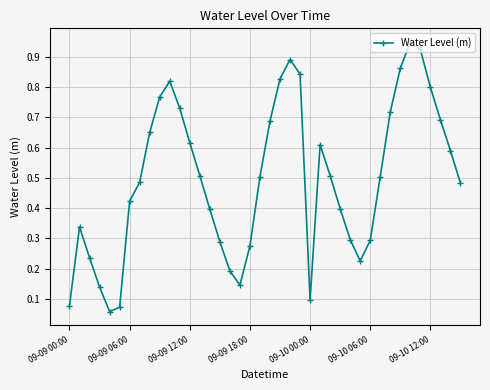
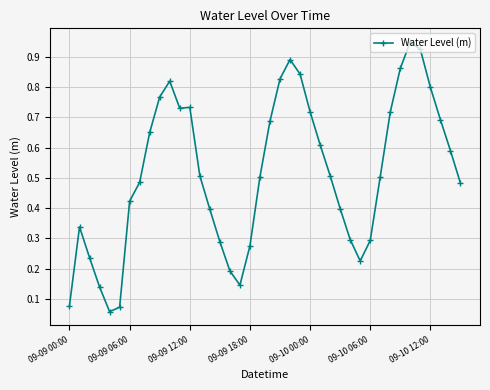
  {
    "09-09 00:00": 0.08,
    "09-09 06:00": 0.42,
-   "09-09 12:00": 0.62,
+   "09-09 12:00": 0.73,
    "09-09 18:00": 0.28,
-   "09-10 00:00": 0.10,
+   "09-10 00:00": 0.72,
    "09-10 06:00": 0.29,
    "09-10 12:00": 0.80
  }
